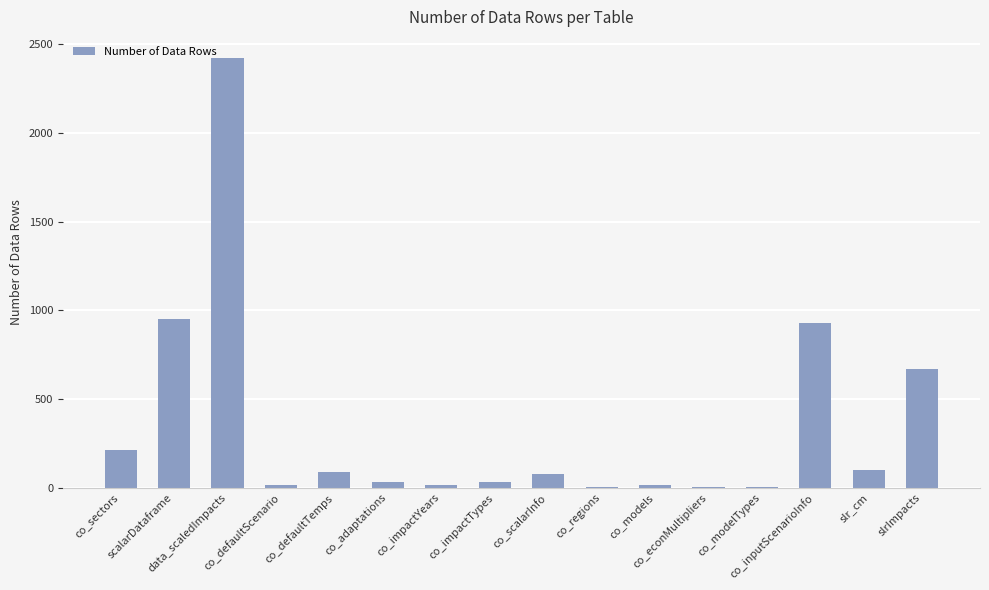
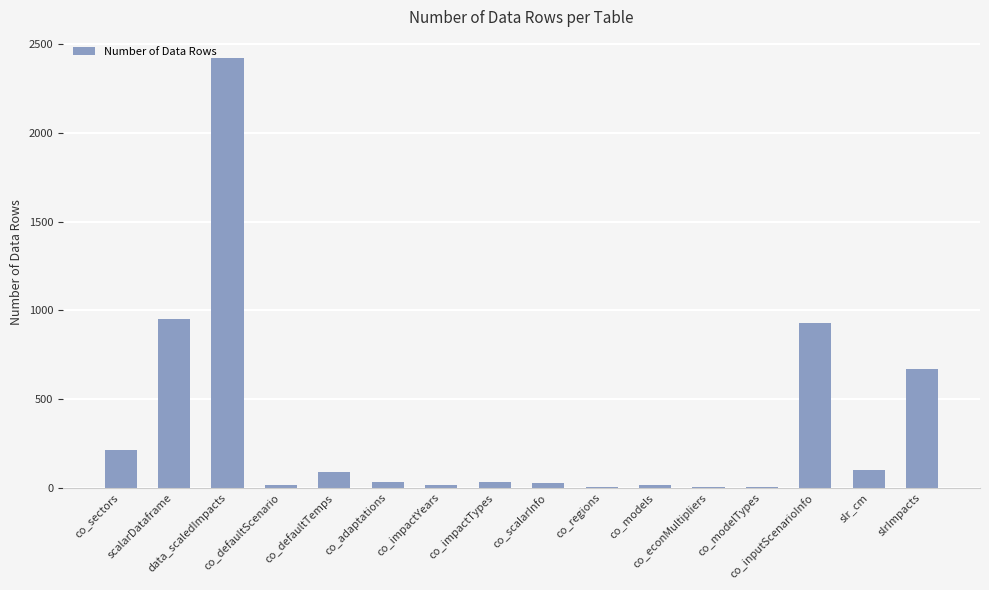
  {
    "co_sectors": 220,
    "scalarDataframe": 950,
    "data_scaledImpacts": 2420,
    "co_defaultScenario": 20,
    "co_defaultTemps": 90,
    "co_adaptations": 30,
    "co_impactYears": 20,
    "co_impactTypes": 30,
-   "co_scalarInfo": 80,
+   "co_scalarInfo": 30,
    "co_inputScenarioInfo": 930,
    "slr_cm": 100,
    "slrImpacts": 670
  }
